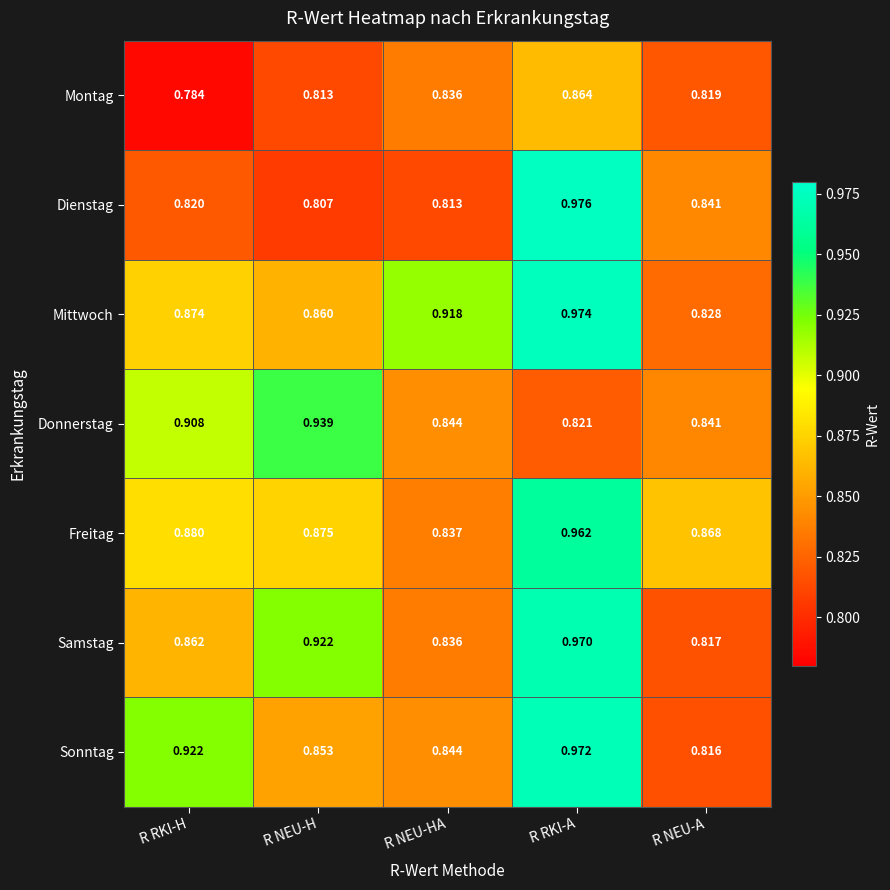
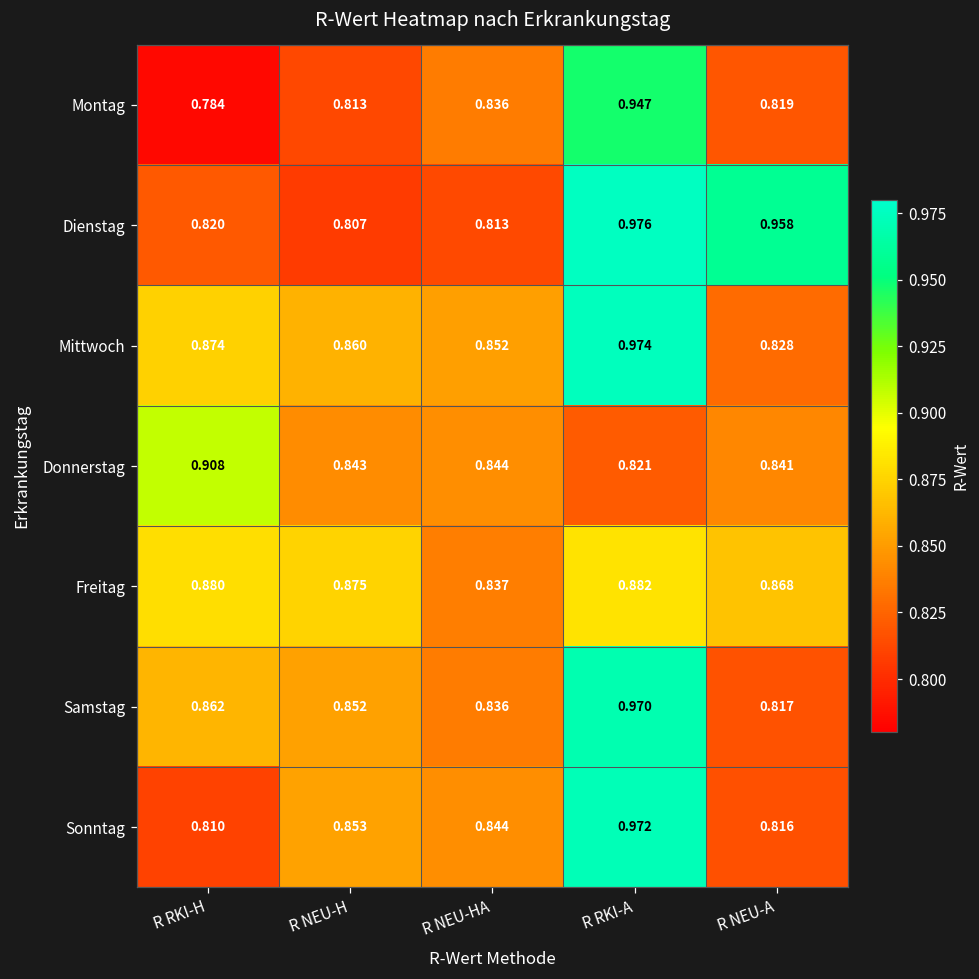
  {
    "Montag": {
      "R RKI-H": 0.784,
      "R NEU-H": 0.813,
      "R NEU-HA": 0.836,
-     "R RKI-A": 0.864,
+     "R RKI-A": 0.947,
      "R NEU-A": 0.819
    },
    "Dienstag": {
      "R RKI-H": 0.820,
      "R NEU-H": 0.807,
      "R NEU-HA": 0.813,
      "R RKI-A": 0.976,
-     "R NEU-A": 0.841
+     "R NEU-A": 0.958
    },
    "Mittwoch": {
      "R RKI-H": 0.874,
      "R NEU-H": 0.860,
-     "R NEU-HA": 0.918,
+     "R NEU-HA": 0.852,
      "R RKI-A": 0.974,
      "R NEU-A": 0.828
    },
    "Donnerstag": {
      "R RKI-H": 0.908,
-     "R NEU-H": 0.939,
+     "R NEU-H": 0.843,
      "R NEU-HA": 0.844,
      "R RKI-A": 0.821,
      "R NEU-A": 0.841
    },
    "Freitag": {
      "R RKI-H": 0.880,
      "R NEU-H": 0.875,
      "R NEU-HA": 0.837,
-     "R RKI-A": 0.962,
+     "R RKI-A": 0.882,
      "R NEU-A": 0.868
    },
    "Samstag": {
      "R RKI-H": 0.862,
-     "R NEU-H": 0.922,
+     "R NEU-H": 0.852,
      "R NEU-HA": 0.836,
      "R RKI-A": 0.970,
      "R NEU-A": 0.817
    },
    "Sonntag": {
-     "R RKI-H": 0.922,
+     "R RKI-H": 0.810,
      "R NEU-H": 0.853,
      "R NEU-HA": 0.844,
      "R RKI-A": 0.972,
      "R NEU-A": 0.816
    }
  }
